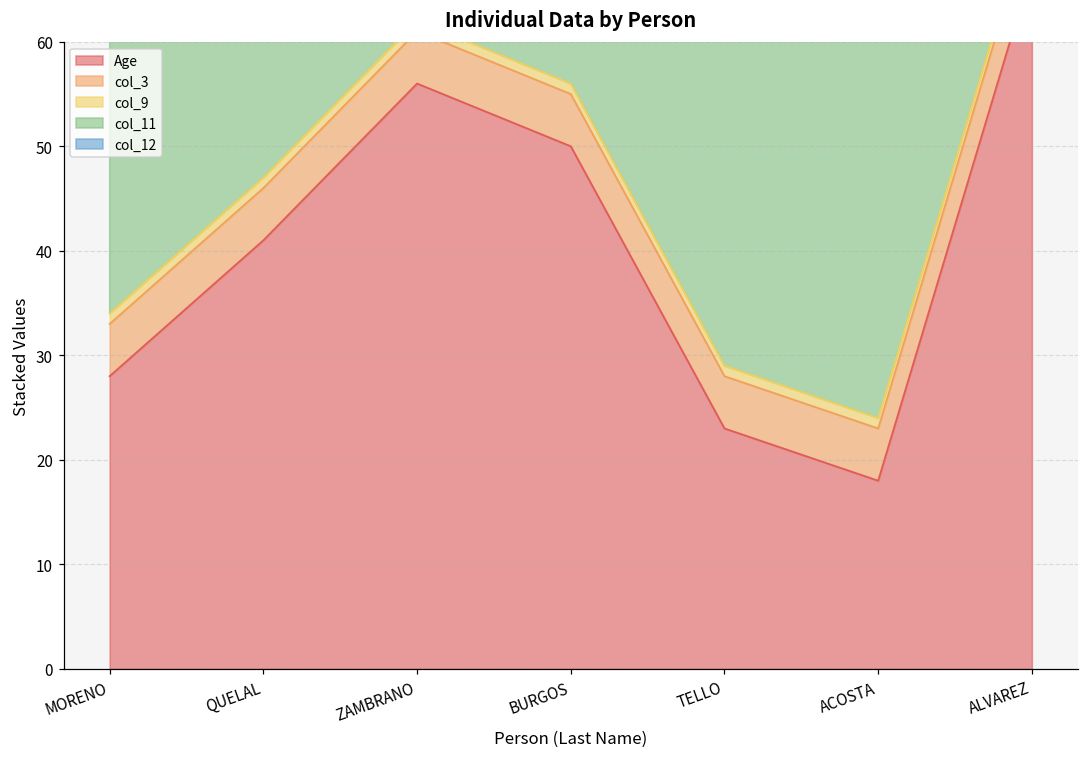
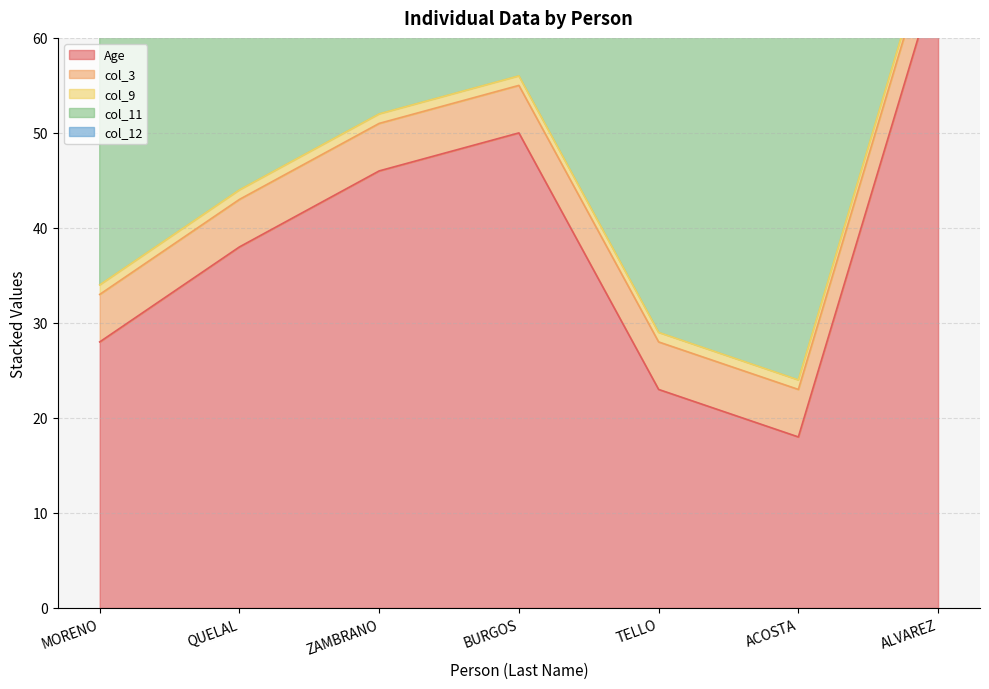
  {
    "Age": {
      "MORENO": 28,
-     "QUELAL": 41,
-     "ZAMBRANO": 56,
+     "QUELAL": 38,
+     "ZAMBRANO": 46,
      "BURGOS": 50,
      "TELLO": 23,
      "ACOSTA": 18
    }
  }
